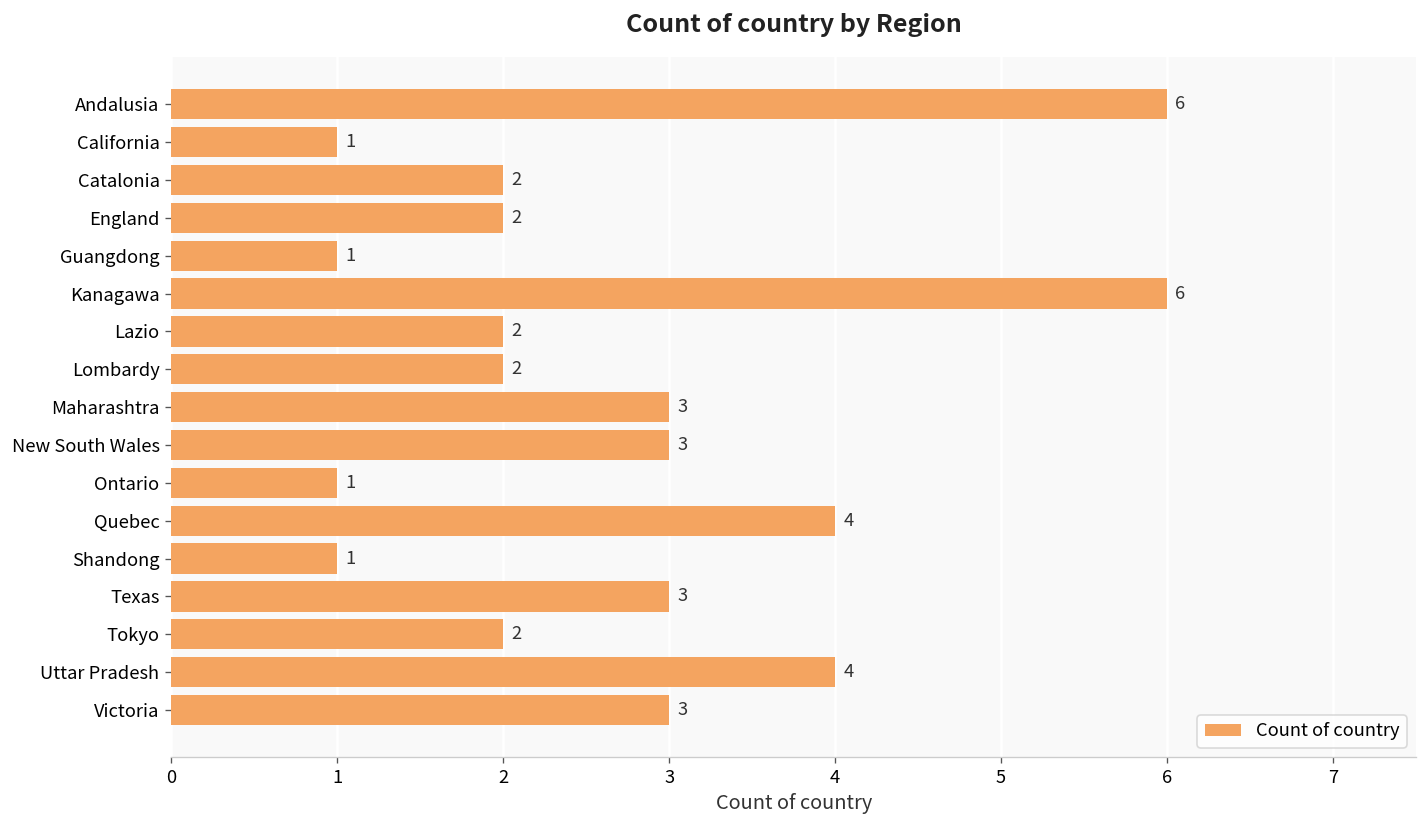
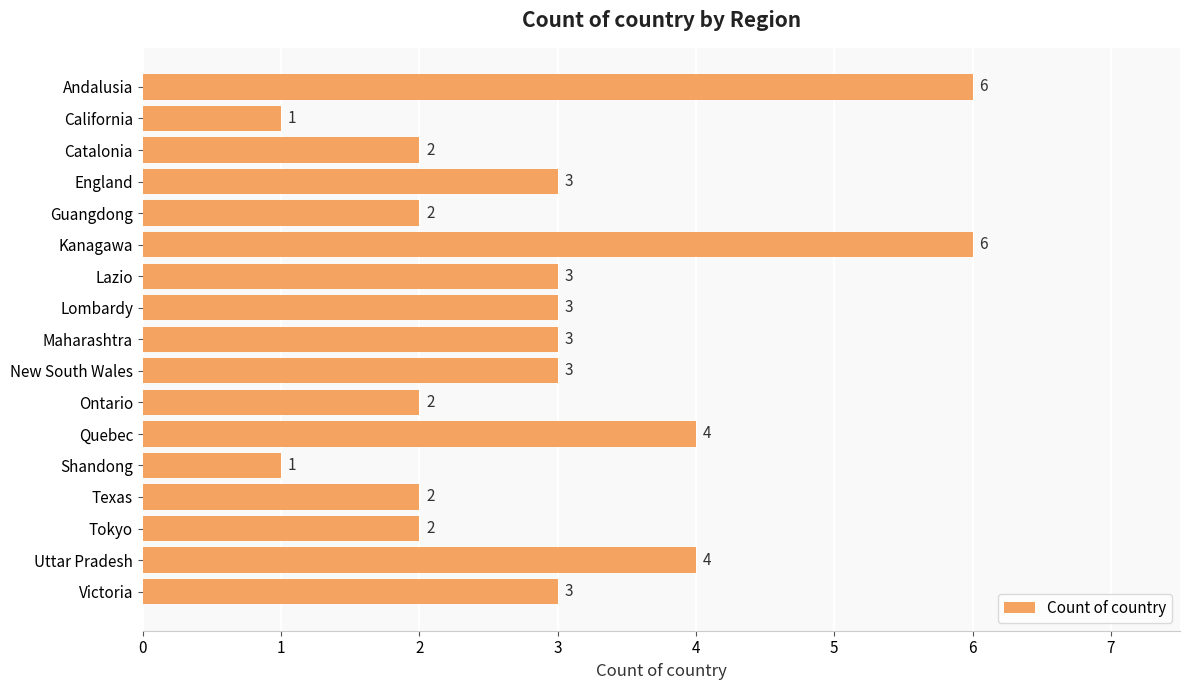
  {
    "Andalusia": 6,
    "California": 1,
    "Catalonia": 2,
-   "England": 2,
-   "Guangdong": 1,
+   "England": 3,
+   "Guangdong": 2,
    "Kanagawa": 6,
-   "Lazio": 2,
-   "Lombardy": 2,
+   "Lazio": 3,
+   "Lombardy": 3,
    "Maharashtra": 3,
    "New South Wales": 3,
-   "Ontario": 1,
+   "Ontario": 2,
    "Quebec": 4,
    "Shandong": 1,
-   "Texas": 3,
+   "Texas": 2,
    "Tokyo": 2,
    "Uttar Pradesh": 4,
    "Victoria": 3
  }
